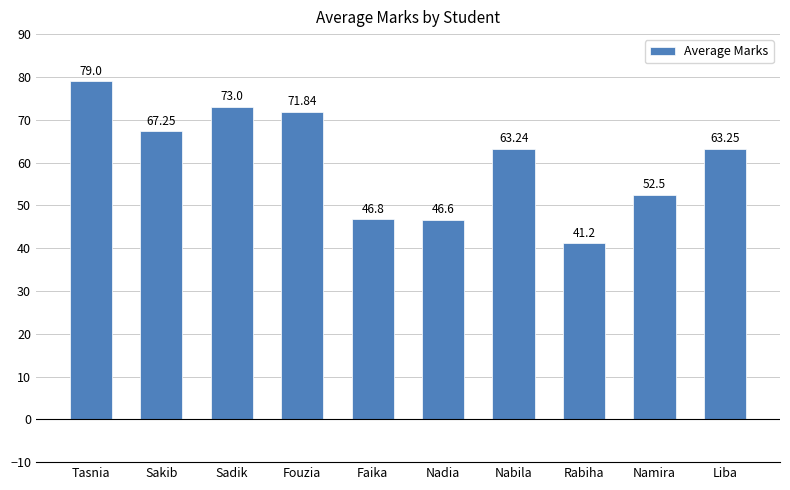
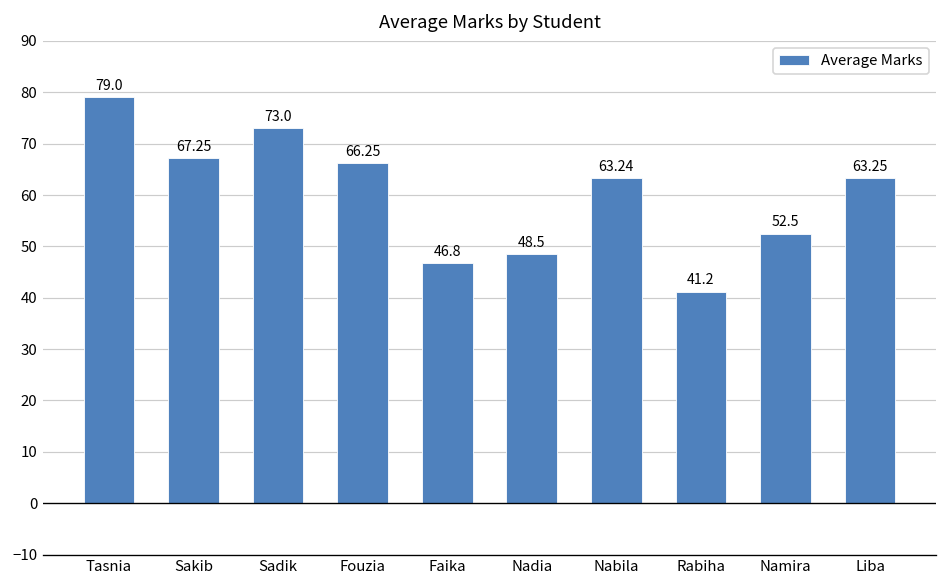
  {
    "Tasnia": 79.0,
    "Sakib": 67.25,
    "Sadik": 73.0,
-   "Fouzia": 71.84,
+   "Fouzia": 66.25,
    "Faika": 46.8,
-   "Nadia": 46.6,
+   "Nadia": 48.5,
    "Nabila": 63.24,
    "Rabiha": 41.2,
    "Namira": 52.5,
    "Liba": 63.25
  }
